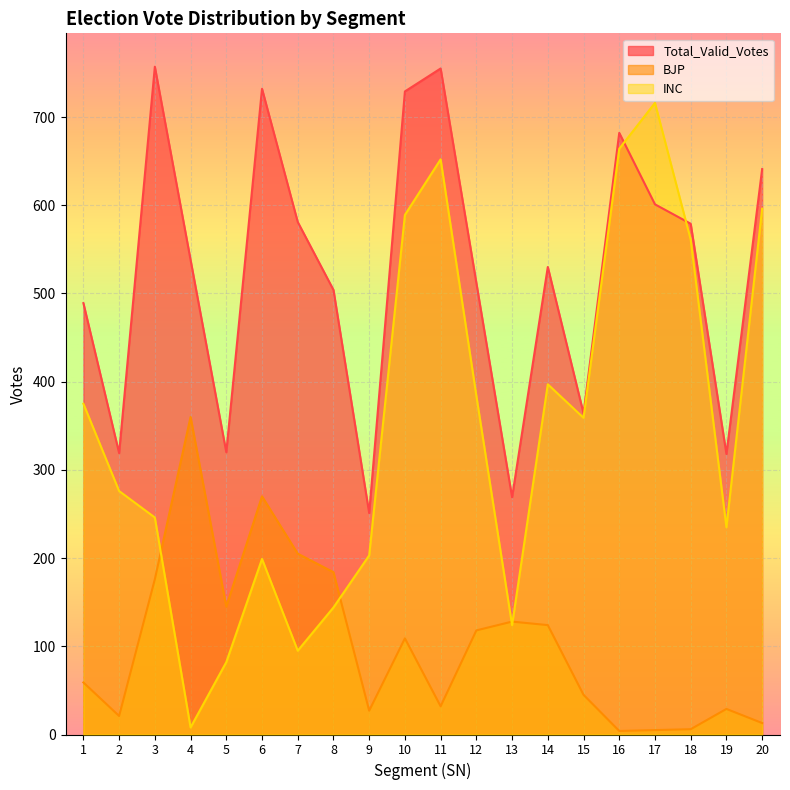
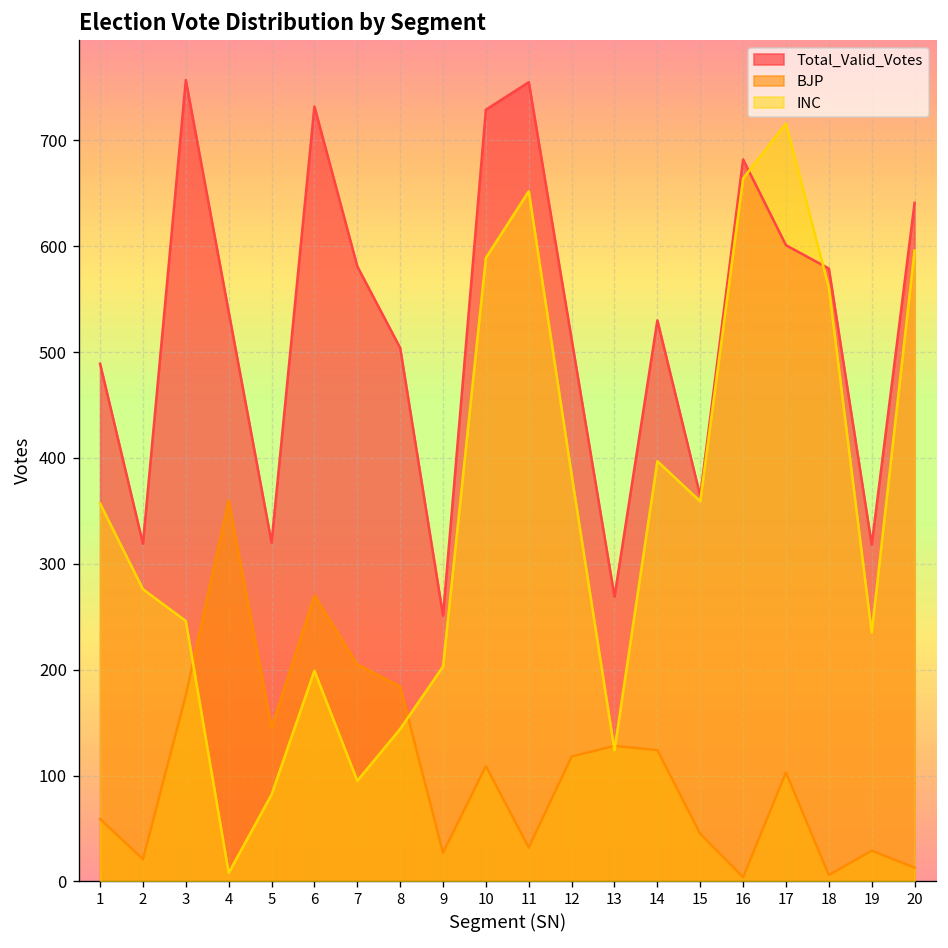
  {
    "Total_Valid_Votes": {
      "1": 490,
      "2": 320,
      "3": 760,
      "4": 540,
      "5": 320,
      "6": 730,
      "7": 580,
      "8": 500,
      "9": 250,
      "10": 730,
      "11": 760,
      "12": 510,
      "13": 270,
      "14": 530,
      "15": 360,
      "16": 680,
      "17": 600,
      "18": 580,
      "19": 320,
      "20": 640
    },
    "BJP": {
      "1": 60,
      "2": 20,
      "3": 180,
      "4": 360,
      "5": 150,
      "6": 270,
      "7": 210,
      "8": 180,
      "9": 30,
      "10": 110,
      "11": 30,
      "12": 120,
      "13": 130,
      "14": 120,
      "15": 50,
      "16": 0,
-     "17": 10,
+     "17": 100,
      "18": 10,
      "19": 30,
      "20": 10
    },
    "INC": {
-     "1": 380,
+     "1": 360,
      "2": 280,
      "3": 250,
      "4": 10,
      "5": 80,
      "6": 200,
      "7": 100,
      "8": 140,
      "9": 200,
      "10": 590,
      "11": 650,
      "12": 380,
      "13": 120,
      "14": 400,
      "15": 360,
      "16": 660,
      "17": 720,
      "18": 560,
      "19": 240,
      "20": 600
    }
  }
